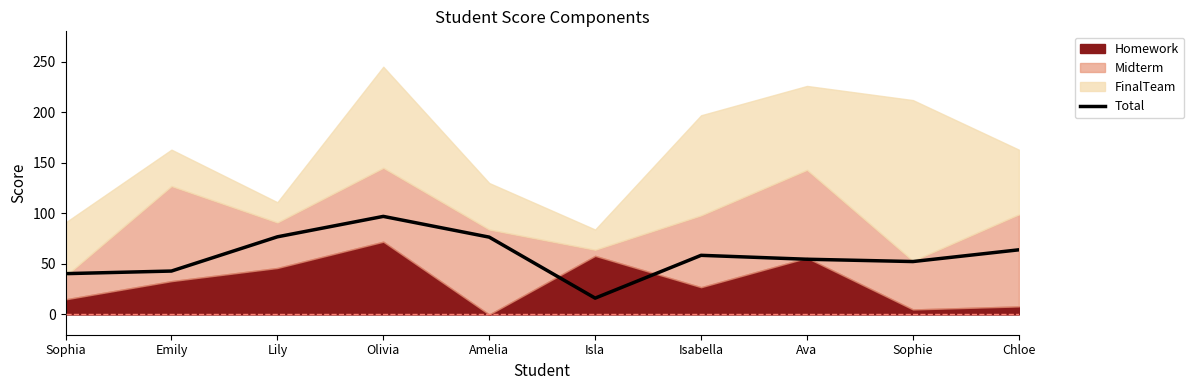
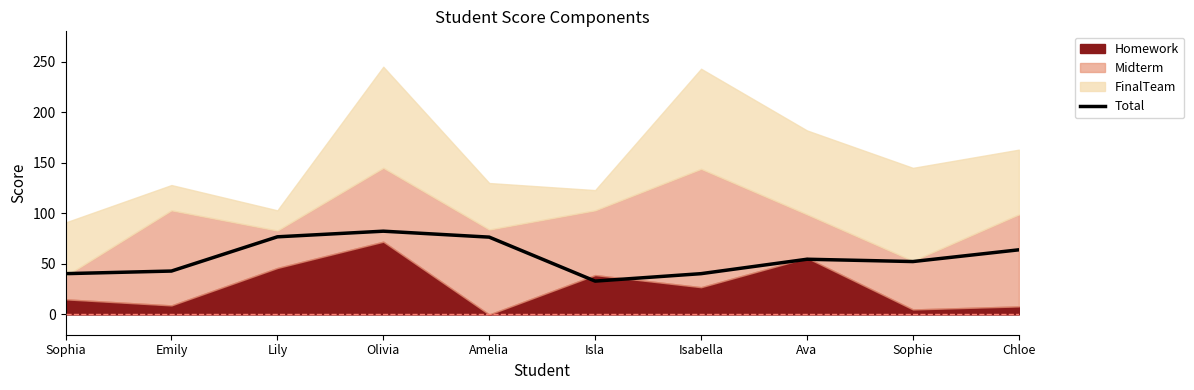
  {
    "Homework": {
      "Sophia": 15,
-     "Emily": 33,
+     "Emily": 9,
      "Lily": 46,
      "Olivia": 72,
      "Amelia": 0,
-     "Isla": 58,
+     "Isla": 39,
      "Isabella": 27,
      "Sophie": 5,
      "Chloe": 8
    },
    "Total": {
      "Emily": 43,
      "Lily": 77,
-     "Olivia": 97,
+     "Olivia": 82,
      "Amelia": 77,
-     "Isla": 16,
-     "Isabella": 59,
+     "Isla": 33,
+     "Isabella": 40,
      "Chloe": 64
    },
    "Midterm": {
      "Emily": 94,
-     "Lily": 45,
+     "Lily": 37,
      "Olivia": 73,
      "Amelia": 84,
-     "Isla": 6,
-     "Isabella": 71,
-     "Ava": 87,
+     "Isla": 64,
+     "Isabella": 117,
+     "Ava": 43,
      "Chloe": 91
    },
    "FinalTeam": {
      "Sophia": 53,
-     "Emily": 36,
+     "Emily": 25,
      "Lily": 20,
      "Olivia": 100,
      "Amelia": 46,
      "Isla": 20,
      "Isabella": 99,
      "Ava": 83,
-     "Sophie": 159,
+     "Sophie": 92,
      "Chloe": 64
    }
  }
